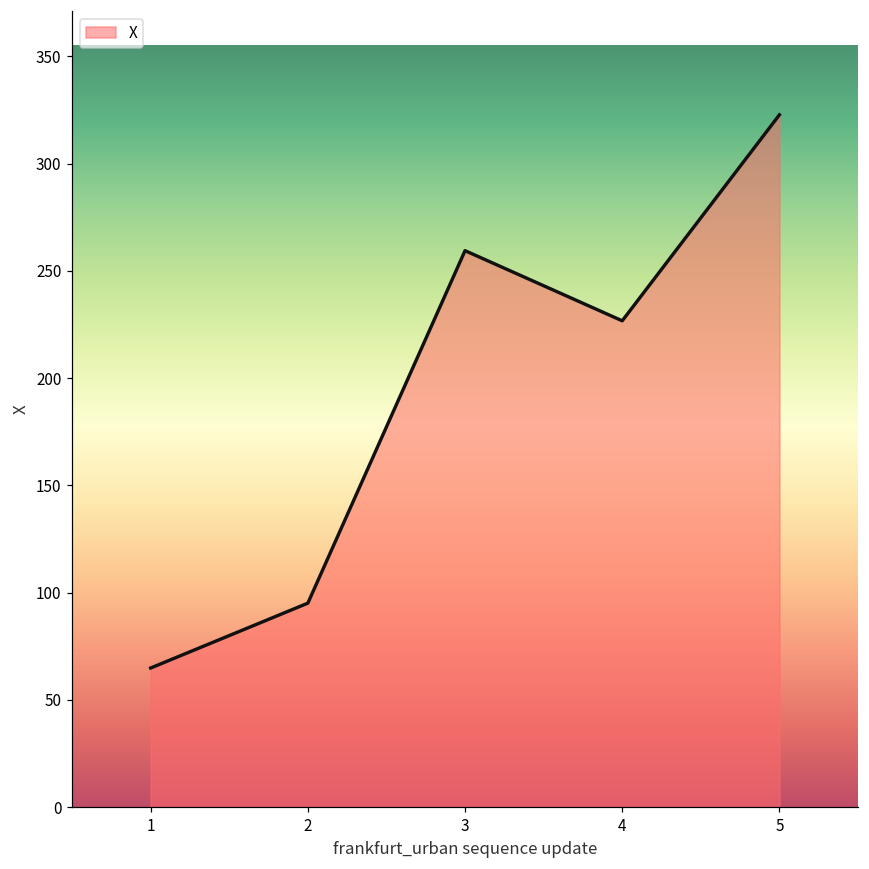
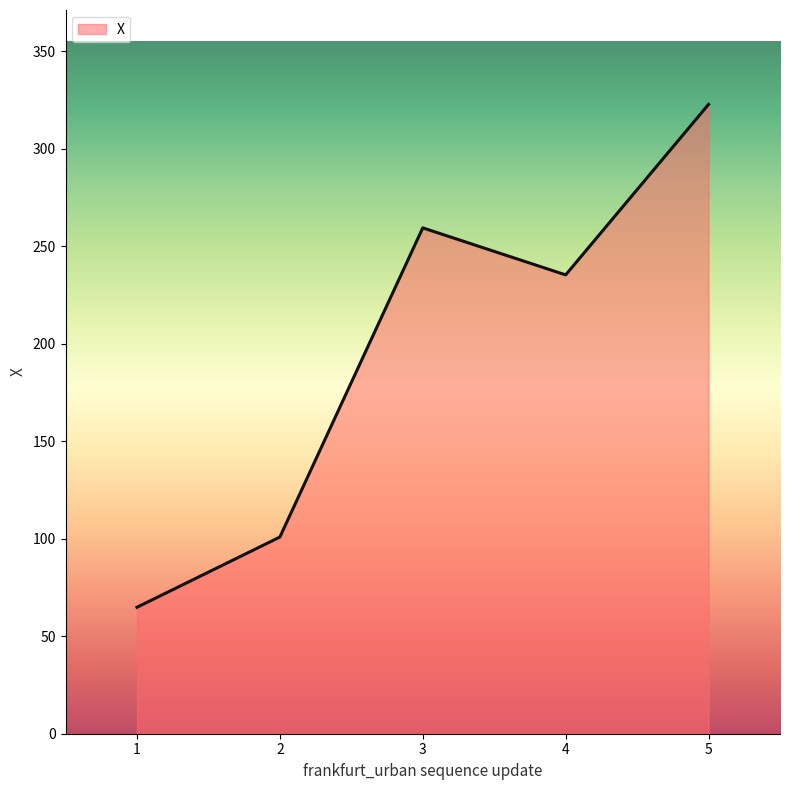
  {
    "1": 65,
-   "2": 95,
+   "2": 101,
    "3": 259,
-   "4": 227,
+   "4": 235,
    "5": 323
  }
